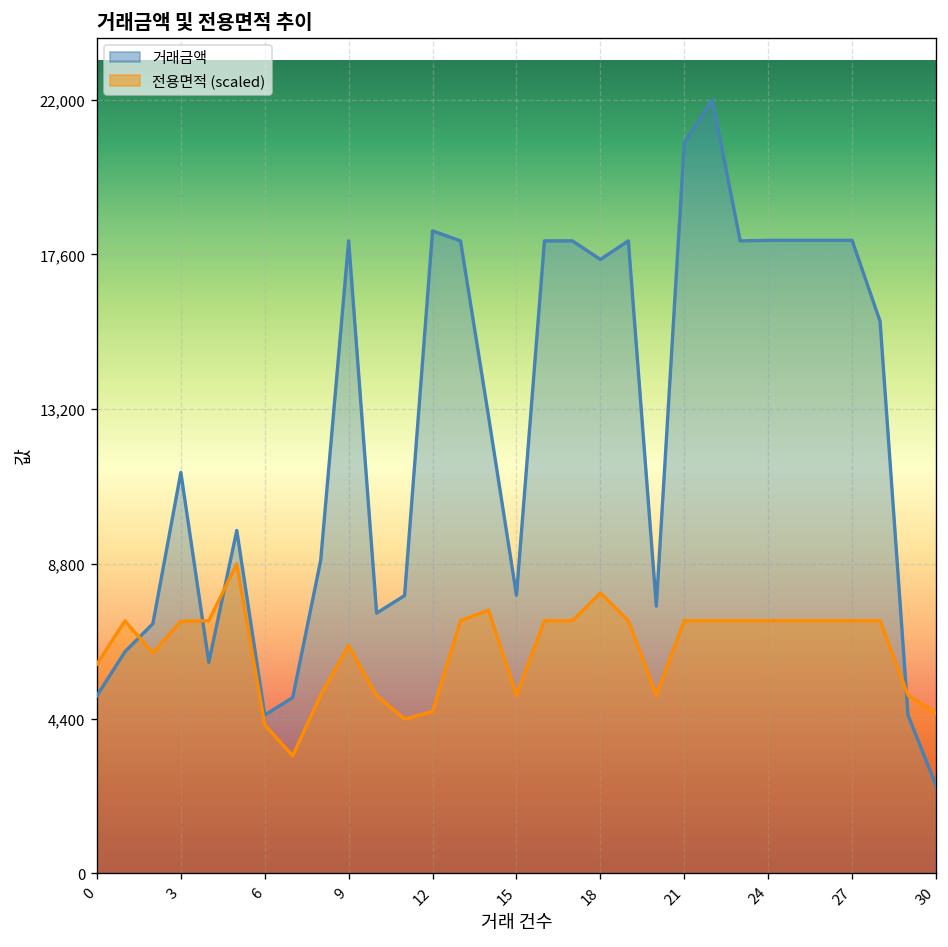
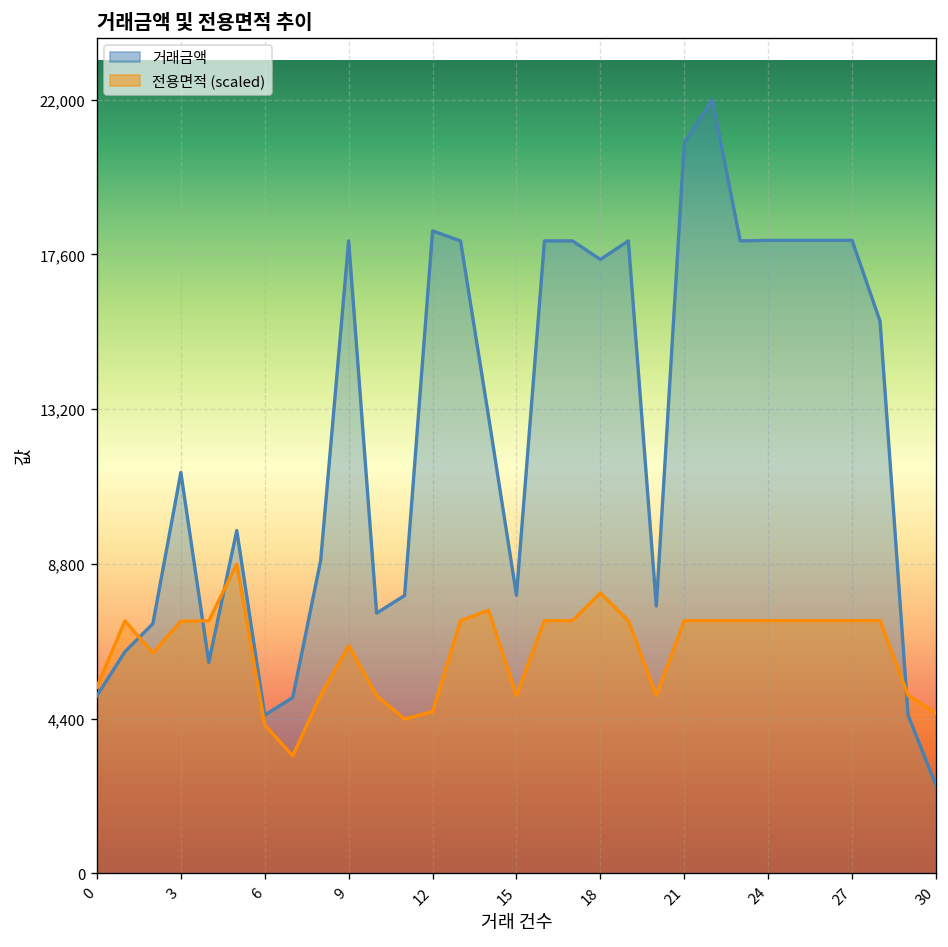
  {
    "거래금액": {
      "0": "5,100",
      "3": "11,400",
      "6": "4,500",
      "9": "18,000",
      "12": "18,300",
      "15": "7,900",
      "18": "17,500",
      "21": "20,800",
      "24": "18,000",
      "27": "18,000",
      "30": "2,500"
    },
    "전용면적 (scaled)": {
-     "0": "6,000",
+     "0": "5,300",
      "3": "7,200",
      "6": "4,200",
      "9": "6,500",
      "12": "4,600",
      "15": "5,100",
      "18": "8,000",
      "21": "7,200",
      "24": "7,200",
      "27": "7,200",
      "30": "4,600"
    }
  }
